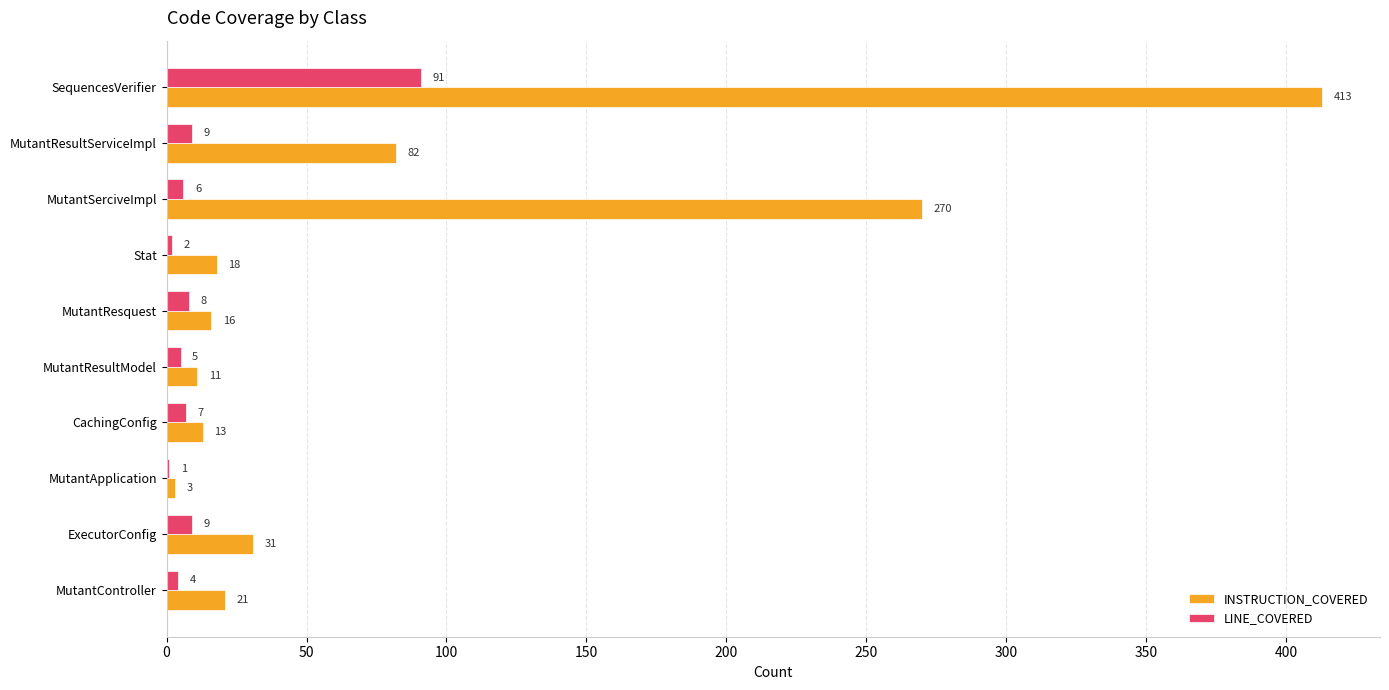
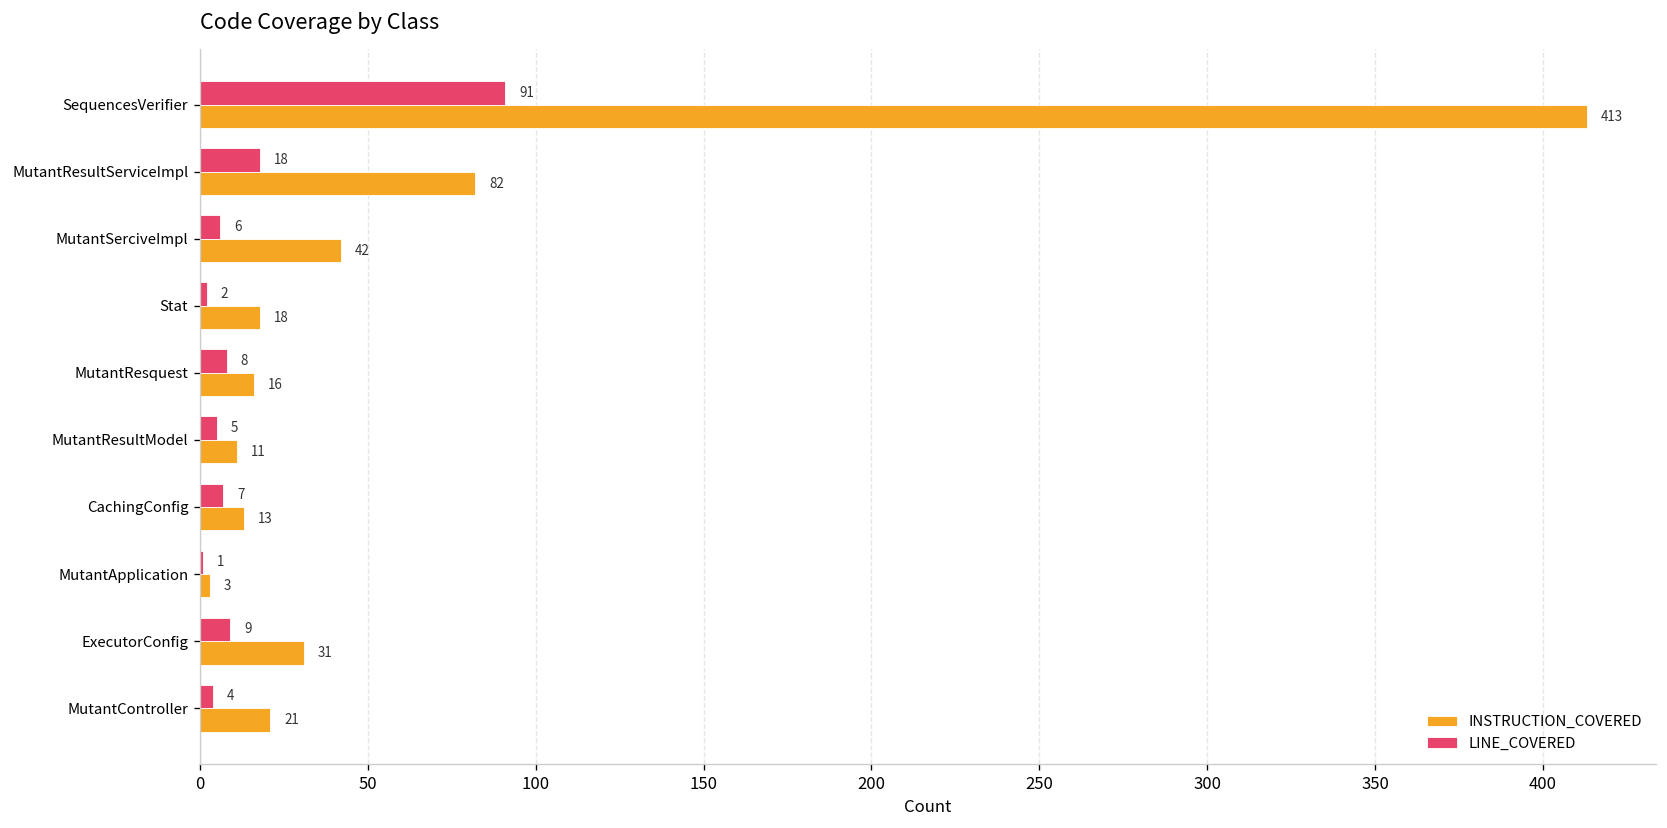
  {
    "INSTRUCTION_COVERED": {
      "SequencesVerifier": 413,
      "MutantResultServiceImpl": 82,
-     "MutantSerciveImpl": 270,
+     "MutantSerciveImpl": 42,
      "Stat": 18,
      "MutantResquest": 16,
      "MutantResultModel": 11,
      "CachingConfig": 13,
      "MutantApplication": 3,
      "ExecutorConfig": 31,
      "MutantController": 21
    },
    "LINE_COVERED": {
      "SequencesVerifier": 91,
-     "MutantResultServiceImpl": 9,
+     "MutantResultServiceImpl": 18,
      "MutantSerciveImpl": 6,
      "Stat": 2,
      "MutantResquest": 8,
      "MutantResultModel": 5,
      "CachingConfig": 7,
      "MutantApplication": 1,
      "ExecutorConfig": 9,
      "MutantController": 4
    }
  }
